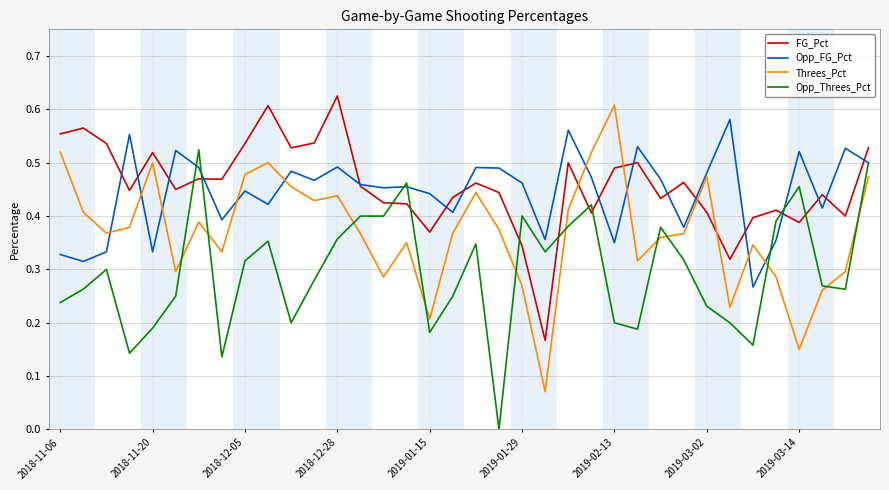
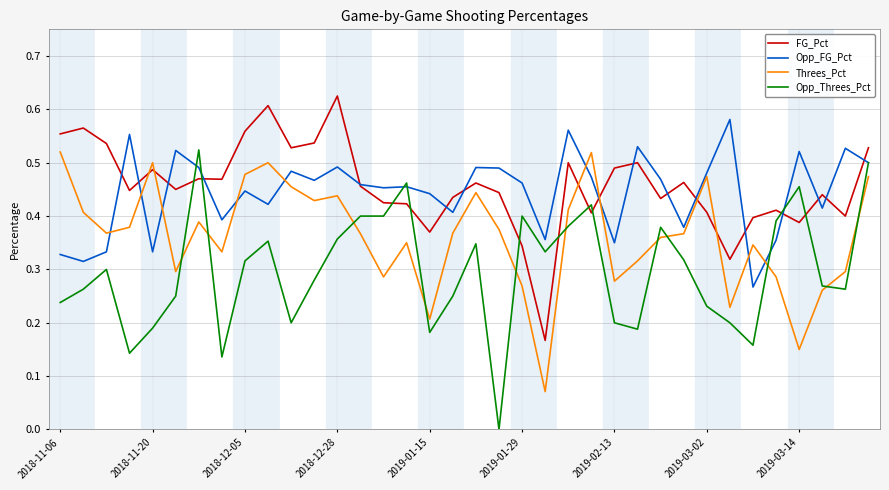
  {
    "FG_Pct": {
      "2018-11-06": 0.55,
-     "2018-11-20": 0.52,
-     "2018-12-05": 0.54,
+     "2018-11-20": 0.49,
+     "2018-12-05": 0.56,
      "2018-12-28": 0.63,
      "2019-01-15": 0.37,
      "2019-01-29": 0.34,
      "2019-02-13": 0.49,
      "2019-03-02": 0.41,
      "2019-03-14": 0.39
    },
    "Opp_FG_Pct": {
      "2018-11-06": 0.33,
      "2018-11-20": 0.33,
      "2018-12-05": 0.45,
      "2018-12-28": 0.49,
      "2019-01-15": 0.44,
      "2019-01-29": 0.46,
      "2019-02-13": 0.35,
      "2019-03-02": 0.48,
      "2019-03-14": 0.52
    },
    "Threes_Pct": {
      "2018-11-06": 0.52,
      "2018-11-20": 0.50,
      "2018-12-05": 0.48,
      "2018-12-28": 0.44,
      "2019-01-15": 0.21,
      "2019-01-29": 0.27,
-     "2019-02-13": 0.61,
+     "2019-02-13": 0.28,
      "2019-03-02": 0.47,
      "2019-03-14": 0.15
    },
    "Opp_Threes_Pct": {
      "2018-11-06": 0.24,
      "2018-11-20": 0.19,
      "2018-12-05": 0.32,
      "2018-12-28": 0.36,
      "2019-01-15": 0.18,
      "2019-01-29": 0.40,
      "2019-02-13": 0.20,
      "2019-03-02": 0.23,
      "2019-03-14": 0.46
    }
  }
